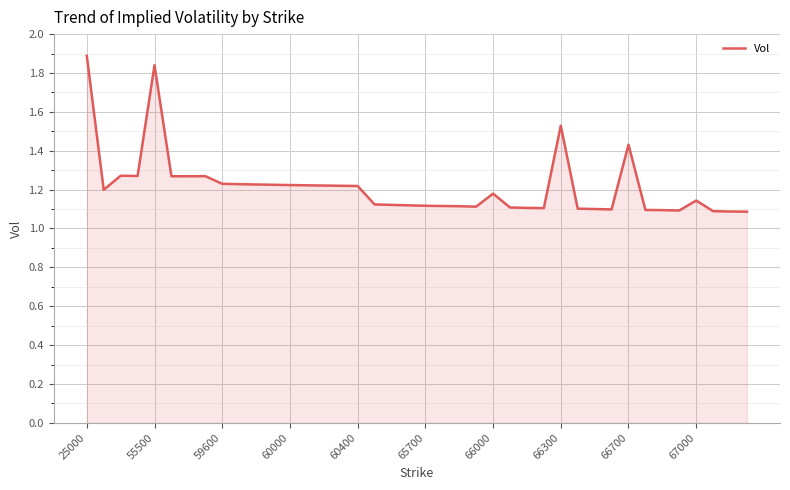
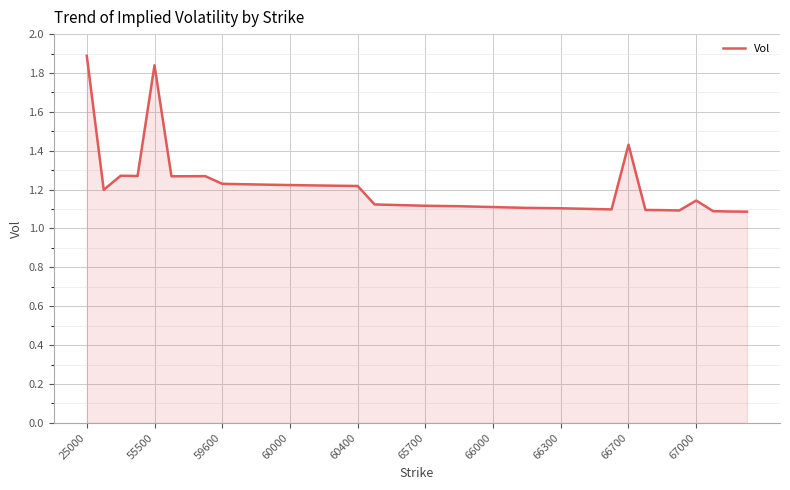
  {
    "25000": 1.89,
    "55500": 1.84,
    "59600": 1.23,
    "60000": 1.22,
    "60400": 1.22,
    "65700": 1.12,
-   "66000": 1.18,
-   "66300": 1.53,
+   "66000": 1.11,
+   "66300": 1.10,
    "66700": 1.43,
    "67000": 1.14
  }
